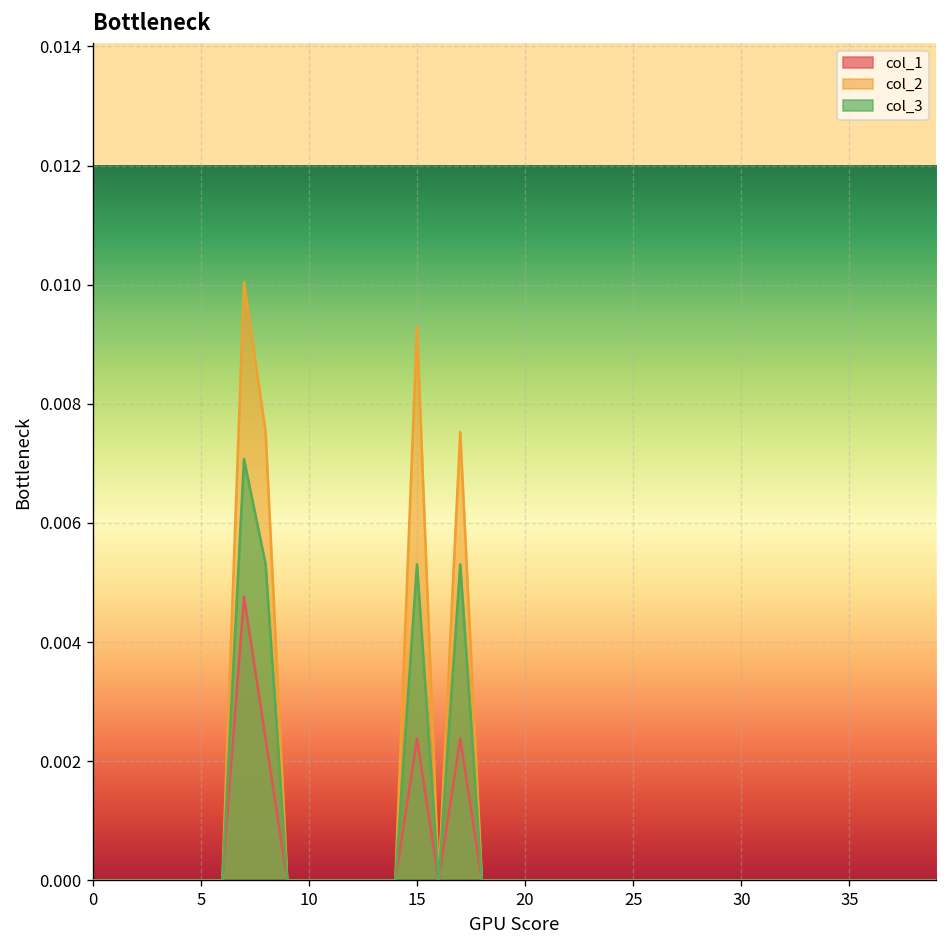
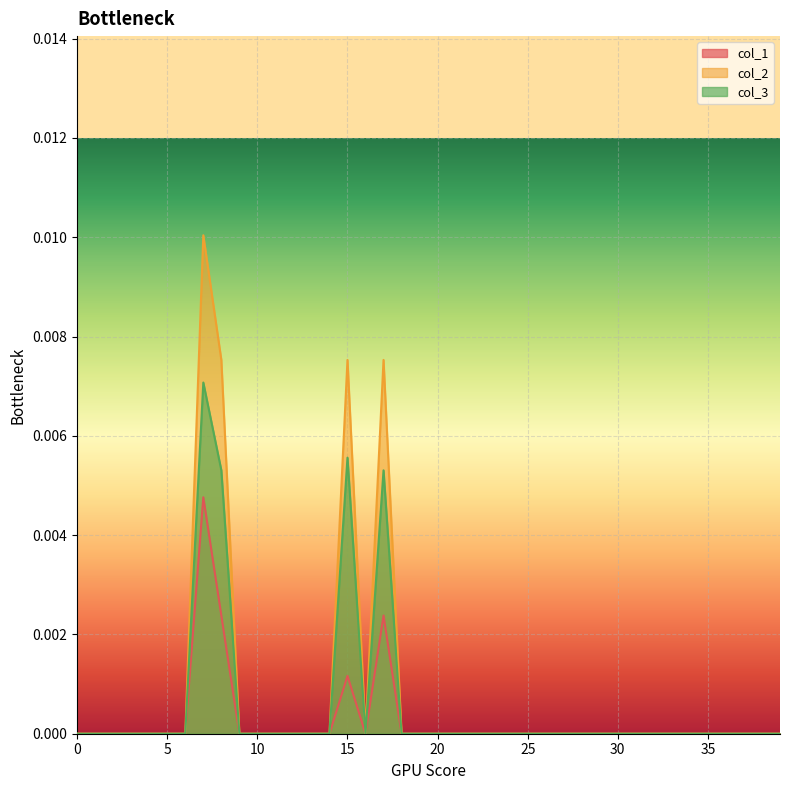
  {
    "col_1": {
-     "15": 0.0024
+     "15": 0.0012
    },
    "col_2": {
-     "15": 0.0093
+     "15": 0.0075
    },
    "col_3": {
-     "15": 0.0053
+     "15": 0.0056
    }
  }
